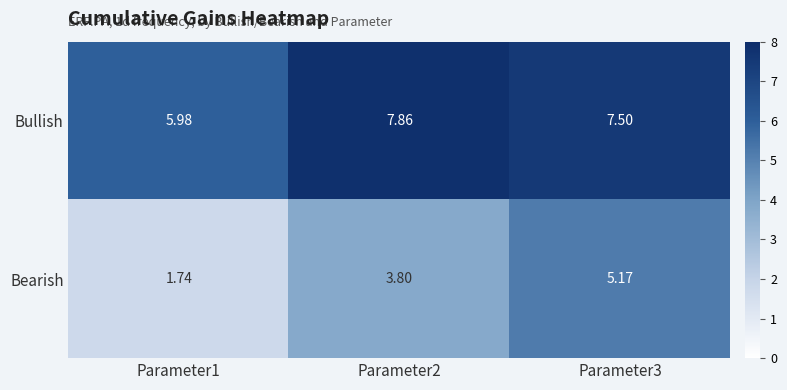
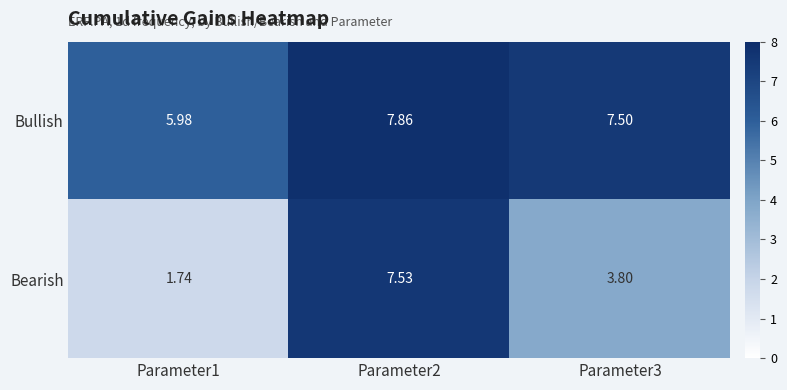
  {
    "Bullish": {
      "Parameter1": 5.98,
      "Parameter2": 7.86,
      "Parameter3": 7.50
    },
    "Bearish": {
      "Parameter1": 1.74,
-     "Parameter2": 3.80,
-     "Parameter3": 5.17
+     "Parameter2": 7.53,
+     "Parameter3": 3.80
    }
  }
